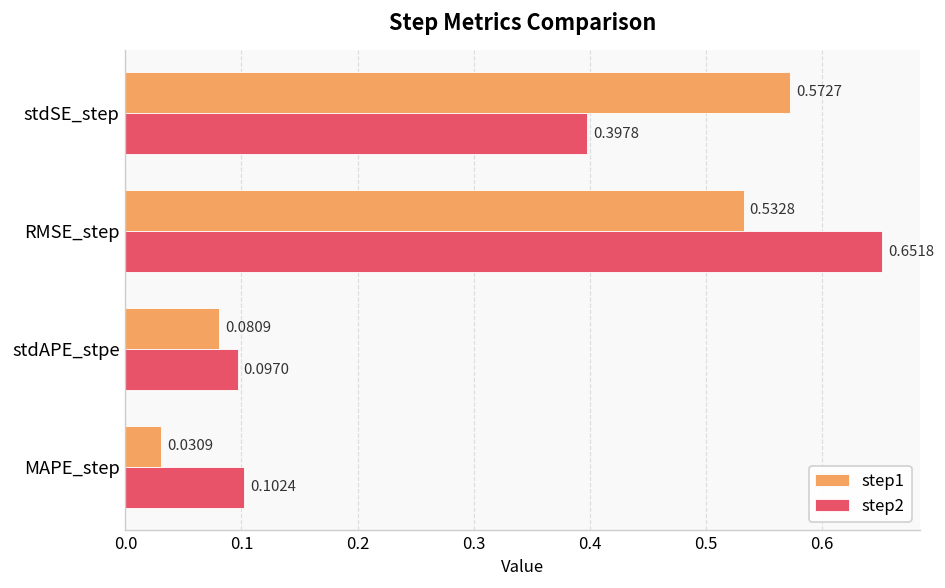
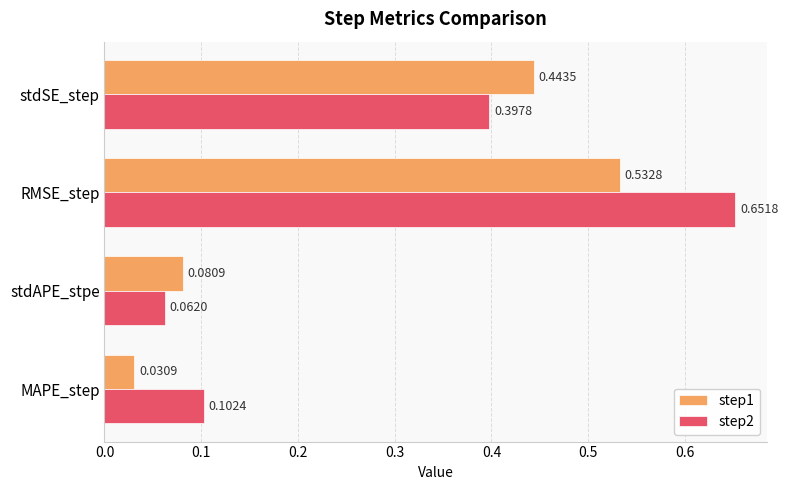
  {
    "step1": {
-     "stdSE_step": 0.5727,
+     "stdSE_step": 0.4435,
      "RMSE_step": 0.5328,
      "stdAPE_stpe": 0.0809,
      "MAPE_step": 0.0309
    },
    "step2": {
      "stdSE_step": 0.3978,
      "RMSE_step": 0.6518,
-     "stdAPE_stpe": 0.0970,
+     "stdAPE_stpe": 0.0620,
      "MAPE_step": 0.1024
    }
  }
